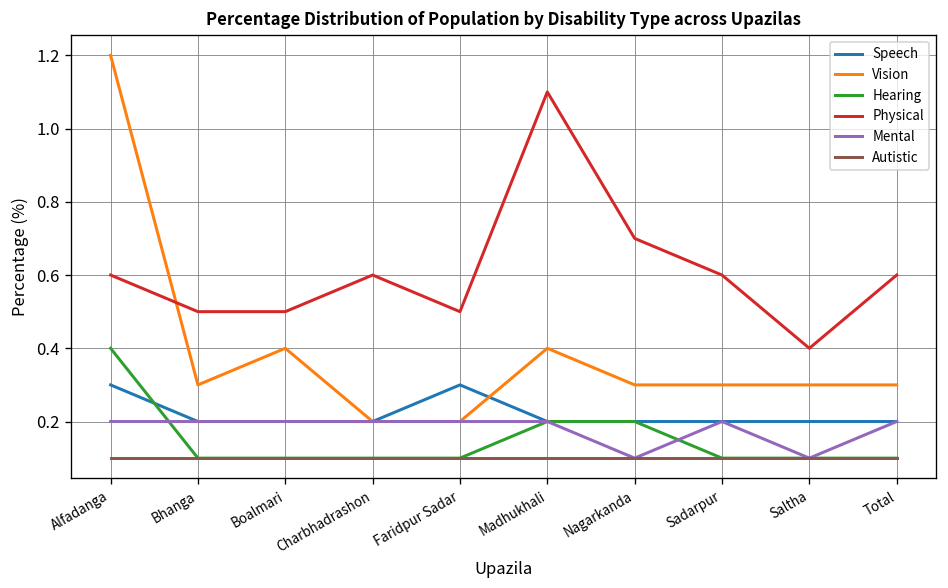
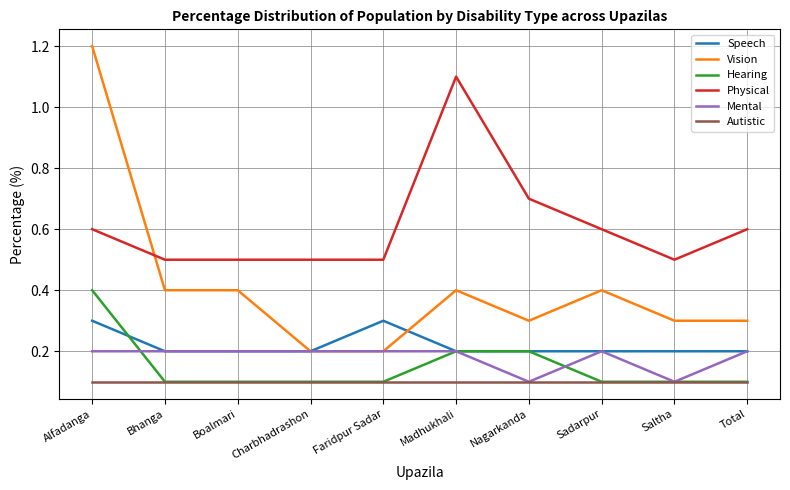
  {
    "Speech": {
      "Alfadanga": 0.3,
      "Faridpur Sadar": 0.3,
      "Saltha": 0.2
    },
    "Vision": {
      "Alfadanga": 1.2,
-     "Bhanga": 0.3,
+     "Bhanga": 0.4,
      "Boalmari": 0.4,
      "Madhukhali": 0.4,
      "Nagarkanda": 0.3,
-     "Sadarpur": 0.3,
+     "Sadarpur": 0.4,
      "Saltha": 0.3,
      "Total": 0.3
    },
    "Hearing": {
      "Alfadanga": 0.4
    },
    "Physical": {
      "Alfadanga": 0.6,
      "Bhanga": 0.5,
      "Boalmari": 0.5,
-     "Charbhadrashon": 0.6,
+     "Charbhadrashon": 0.5,
      "Faridpur Sadar": 0.5,
      "Madhukhali": 1.1,
      "Nagarkanda": 0.7,
      "Sadarpur": 0.6,
-     "Saltha": 0.4,
+     "Saltha": 0.5,
      "Total": 0.6
    },
    "Mental": {
      "Alfadanga": 0.2
    },
    "Autistic": {
      "Alfadanga": 0.1,
      "Madhukhali": 0.1
    }
  }
